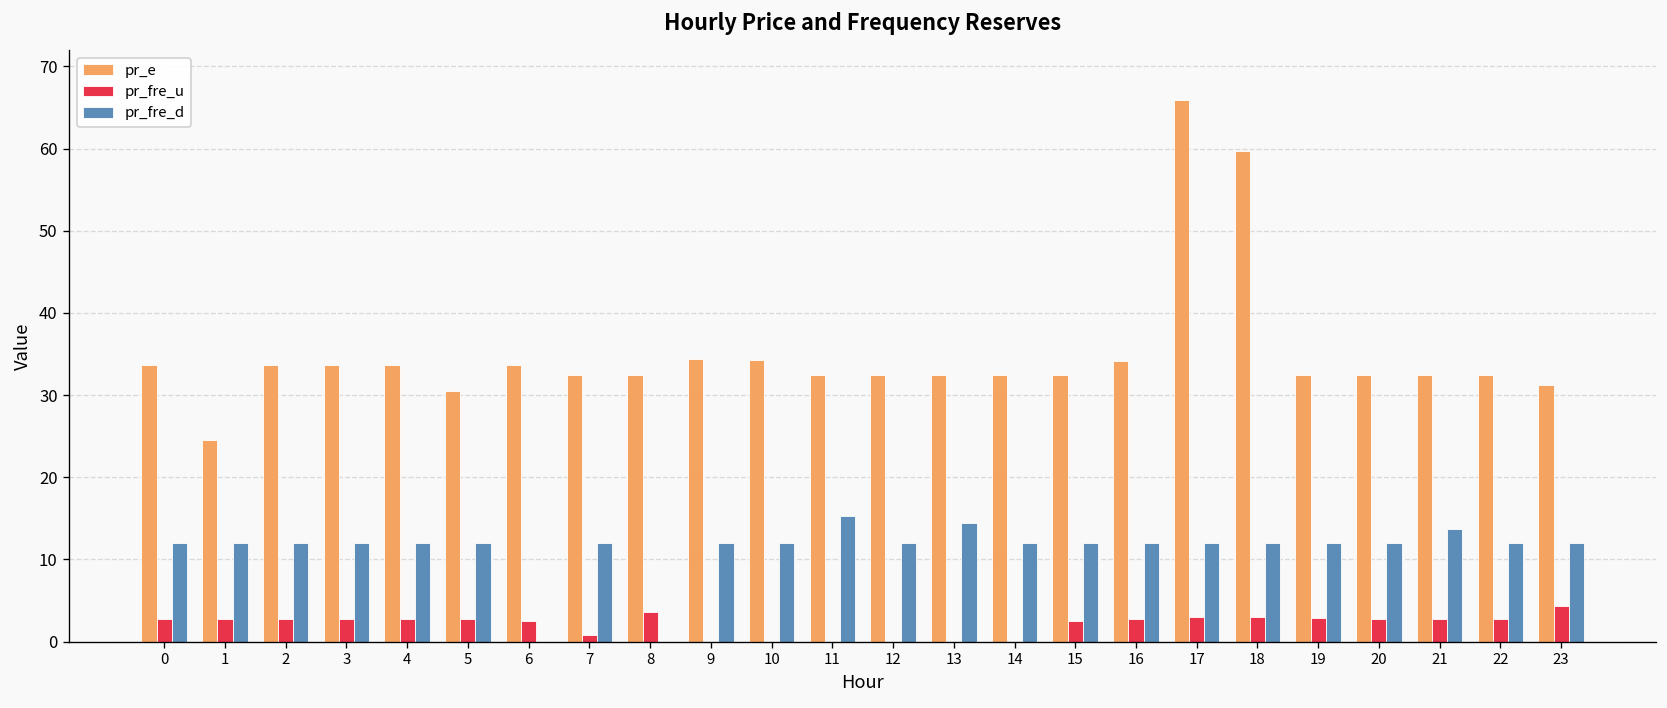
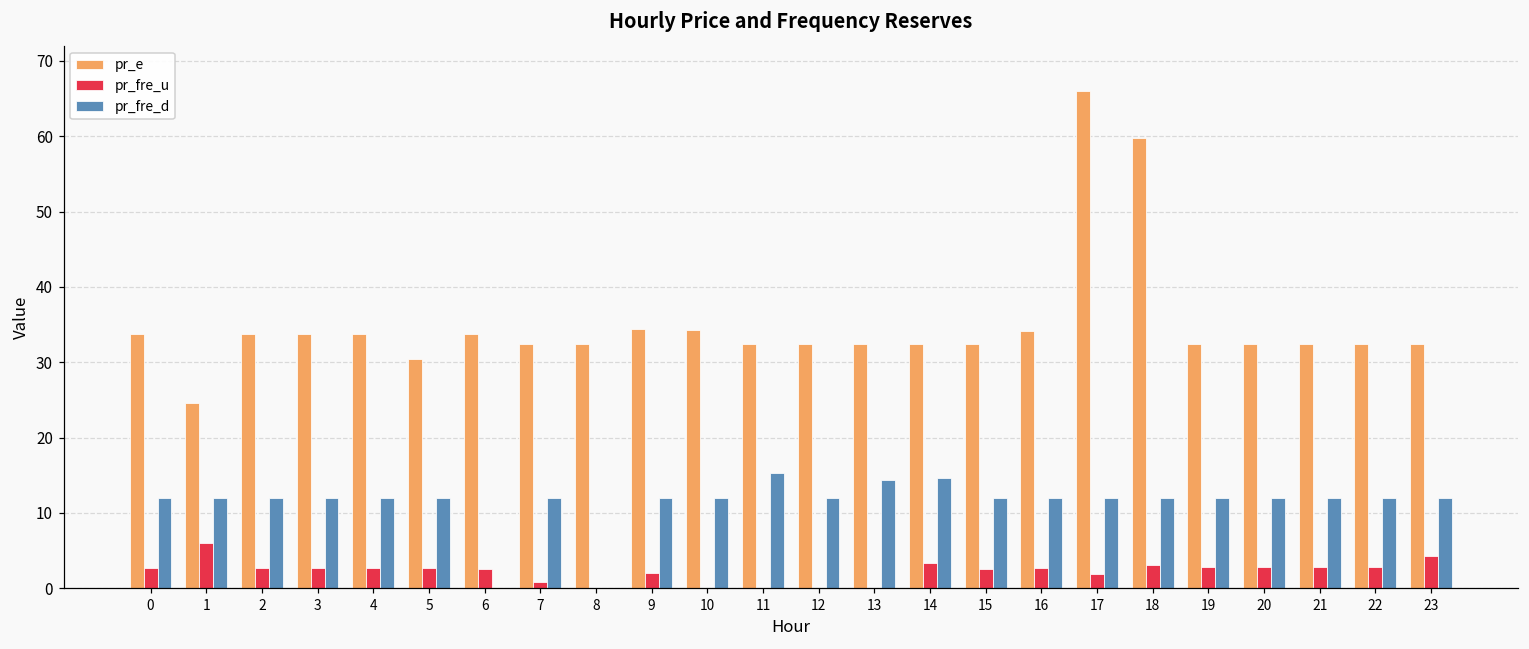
  {
    "pr_e": {
      "0": 34,
      "1": 25,
      "2": 34,
      "3": 34,
      "4": 34,
      "5": 30,
      "6": 34,
      "7": 32,
      "8": 32,
      "9": 34,
      "10": 34,
      "11": 32,
      "12": 32,
      "13": 32,
      "14": 32,
      "15": 32,
      "16": 34,
      "17": 66,
      "18": 60,
      "19": 32,
      "20": 32,
      "21": 32,
      "22": 32,
-     "23": 31
+     "23": 32
    },
    "pr_fre_u": {
      "0": 3,
-     "1": 3,
+     "1": 6,
      "2": 3,
      "3": 3,
      "4": 3,
      "5": 3,
      "6": 3,
      "7": 1,
-     "8": 4,
-     "9": 0,
-     "14": 0,
+     "8": 0,
+     "9": 2,
+     "14": 3,
      "15": 3,
      "16": 3,
-     "17": 3,
+     "17": 2,
      "18": 3,
      "19": 3,
      "20": 3,
      "21": 3,
      "22": 3,
      "23": 4
    },
    "pr_fre_d": {
      "0": 12,
      "1": 12,
      "2": 12,
      "3": 12,
      "4": 12,
      "5": 12,
      "7": 12,
      "9": 12,
      "10": 12,
      "11": 15,
      "12": 12,
      "13": 14,
-     "14": 12,
+     "14": 15,
      "15": 12,
      "16": 12,
      "17": 12,
      "18": 12,
      "19": 12,
      "20": 12,
-     "21": 14,
+     "21": 12,
      "22": 12,
      "23": 12
    }
  }
